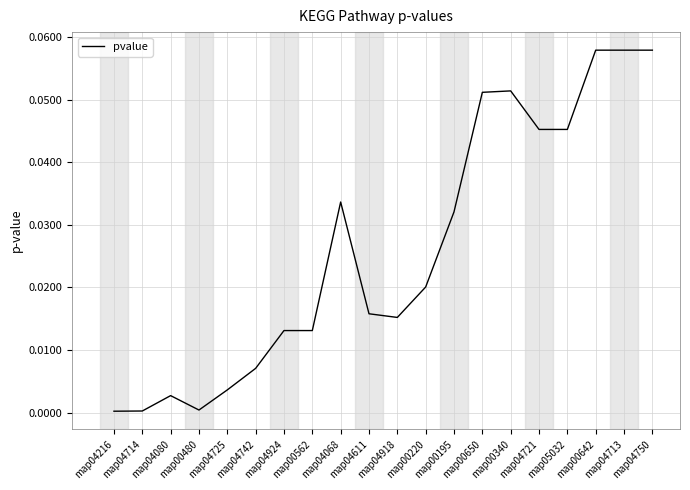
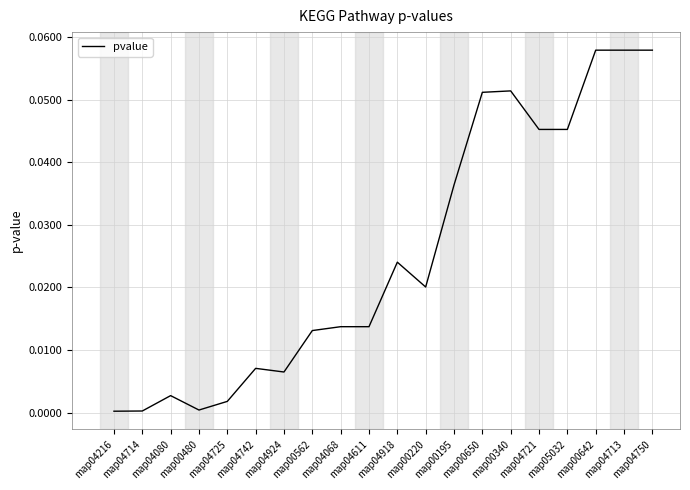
  {
    "map04216": 0.000,
    "map04714": 0.000,
    "map04080": 0.003,
    "map00480": 0.000,
-   "map04725": 0.004,
+   "map04725": 0.002,
    "map04742": 0.007,
-   "map04924": 0.013,
+   "map04924": 0.006,
    "map00562": 0.013,
-   "map04068": 0.034,
-   "map04611": 0.016,
-   "map04918": 0.015,
+   "map04068": 0.014,
+   "map04611": 0.014,
+   "map04918": 0.024,
    "map00220": 0.020,
-   "map00195": 0.032,
+   "map00195": 0.036,
    "map00650": 0.051,
    "map00340": 0.051,
    "map04721": 0.045,
    "map05032": 0.045,
    "map00642": 0.058,
    "map04713": 0.058,
    "map04750": 0.058
  }
